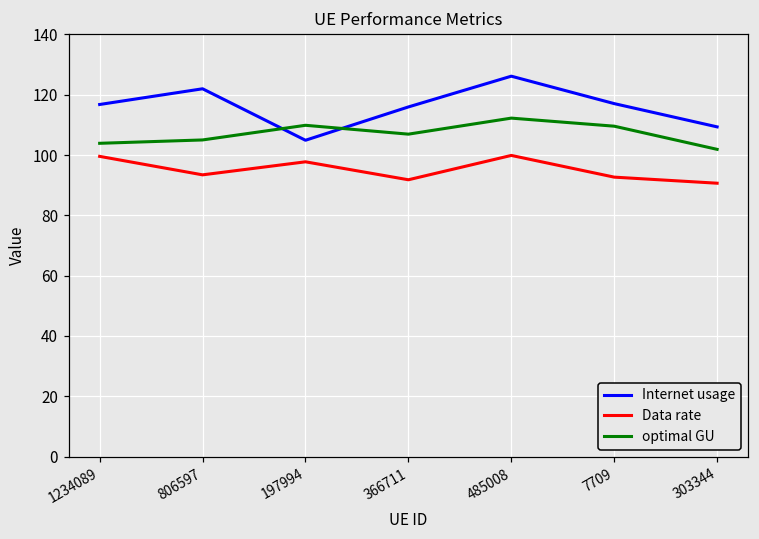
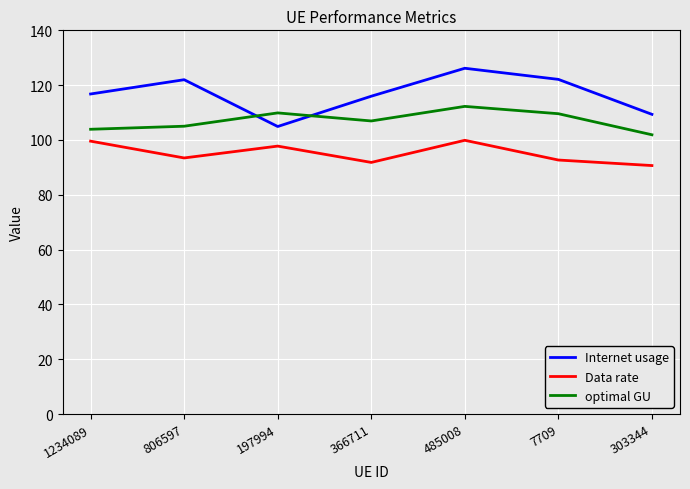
  {
    "Internet usage": {
      "1234089": 117,
      "806597": 122,
      "197994": 105,
      "366711": 116,
      "485008": 126,
-     "7709": 117,
+     "7709": 122,
      "303344": 109
    },
    "Data rate": {
      "1234089": 100,
      "806597": 93,
      "197994": 98,
      "366711": 92,
      "485008": 100,
      "7709": 93,
      "303344": 91
    },
    "optimal GU": {
      "1234089": 104,
      "806597": 105,
      "197994": 110,
      "366711": 107,
      "485008": 112,
      "7709": 110,
      "303344": 102
    }
  }
